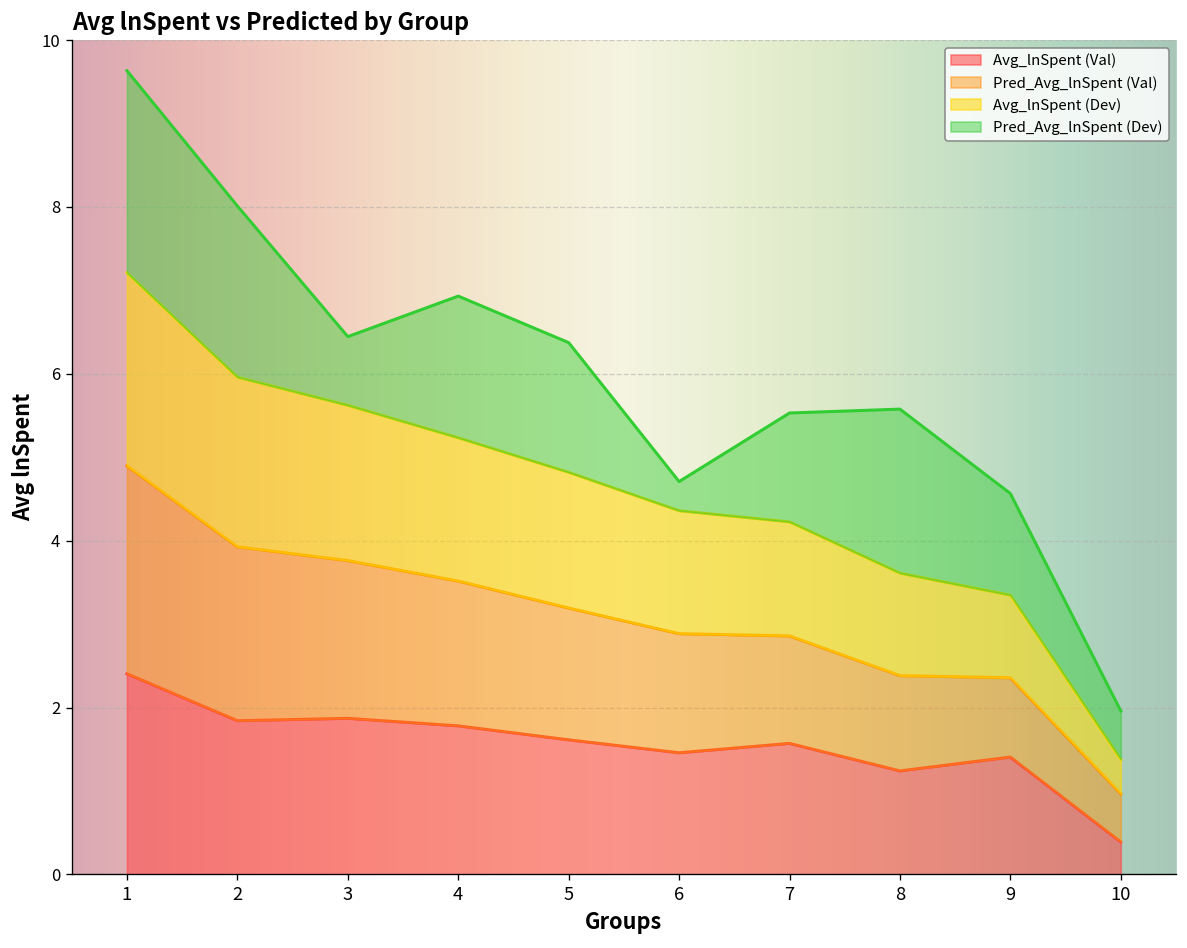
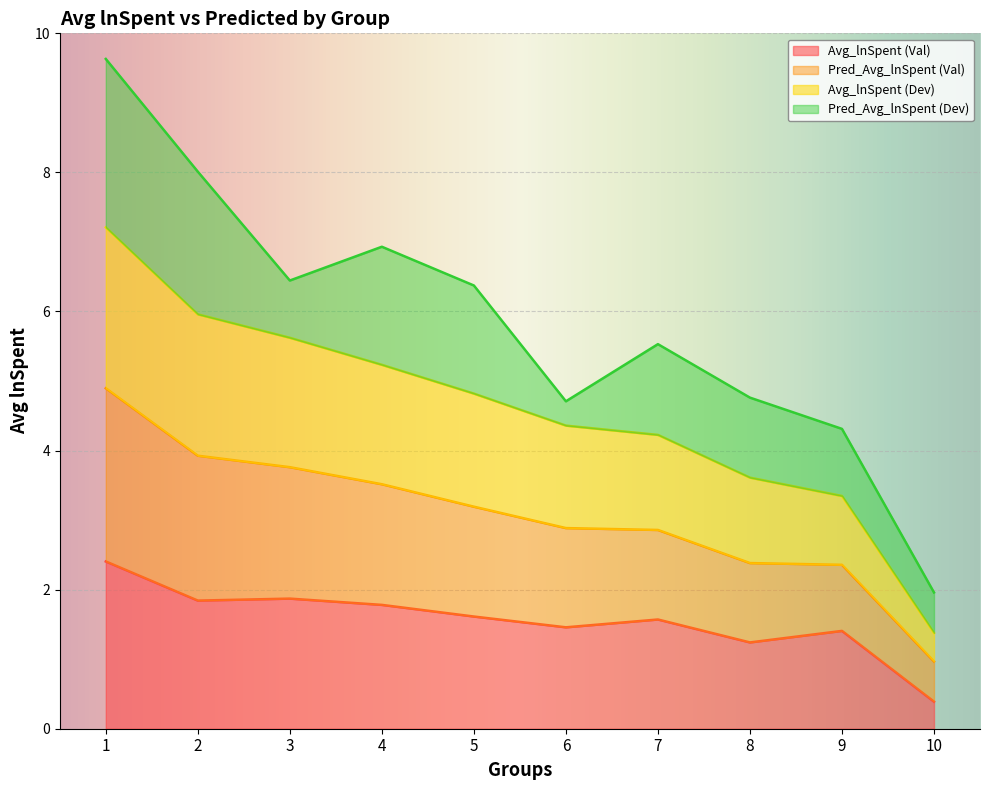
  {
    "Avg_lnSpent (Val)": {
      "1": 2.4,
      "2": 1.8,
      "3": 1.9,
      "4": 1.8,
      "5": 1.6,
      "6": 1.5,
      "7": 1.6,
      "8": 1.2,
      "9": 1.4,
      "10": 0.4
    },
    "Pred_Avg_lnSpent (Dev)": {
      "1": 2.4,
      "2": 2.1,
      "3": 0.8,
      "4": 1.7,
      "5": 1.6,
      "6": 0.3,
      "7": 1.3,
-     "8": 2.0,
-     "9": 1.2,
+     "8": 1.2,
+     "9": 1.0,
      "10": 0.6
    }
  }
